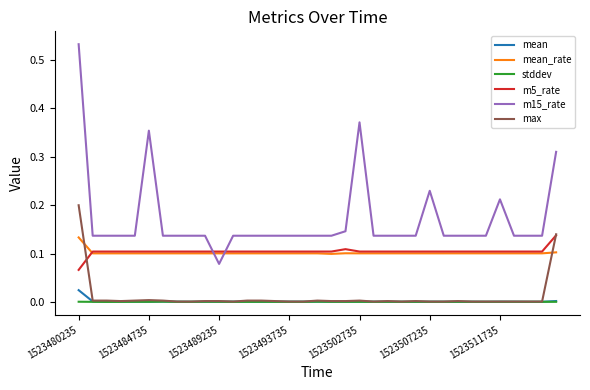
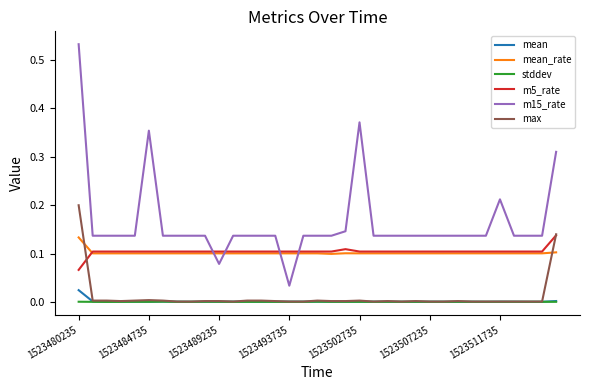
  {
    "mean": {
      "1523480235": 0.02
    },
    "mean_rate": {
      "1523480235": 0.13
    },
    "stddev": {
      "1523480235": 0.00
    },
    "m5_rate": {
      "1523480235": 0.07
    },
    "m15_rate": {
      "1523480235": 0.53,
      "1523484735": 0.35,
      "1523489235": 0.08,
-     "1523493735": 0.14,
+     "1523493735": 0.03,
      "1523502735": 0.37,
-     "1523507235": 0.23,
+     "1523507235": 0.14,
      "1523511735": 0.21
    },
    "max": {
      "1523480235": 0.20
    }
  }
